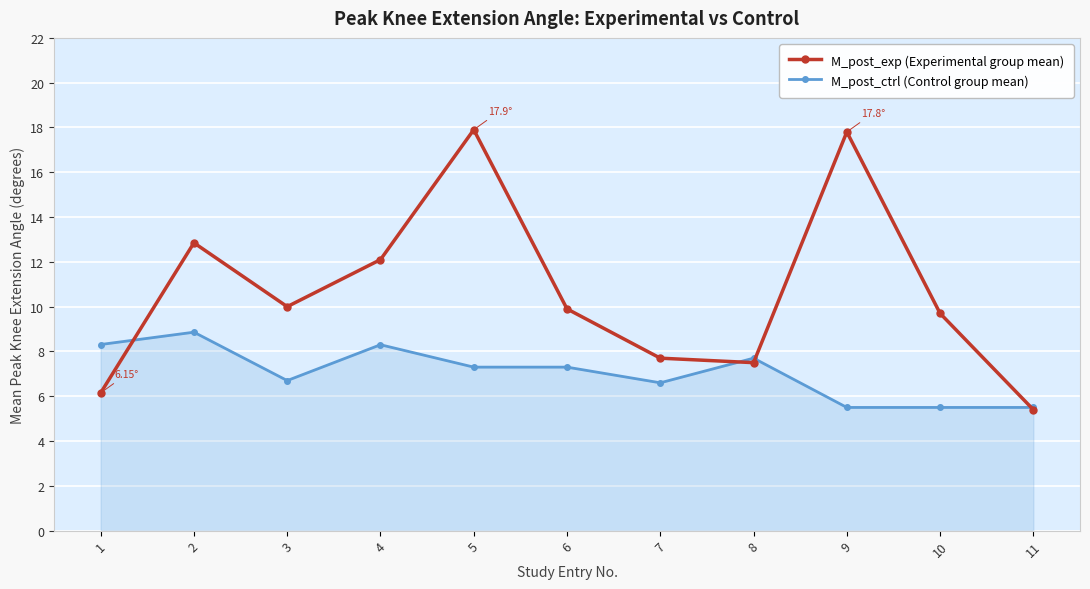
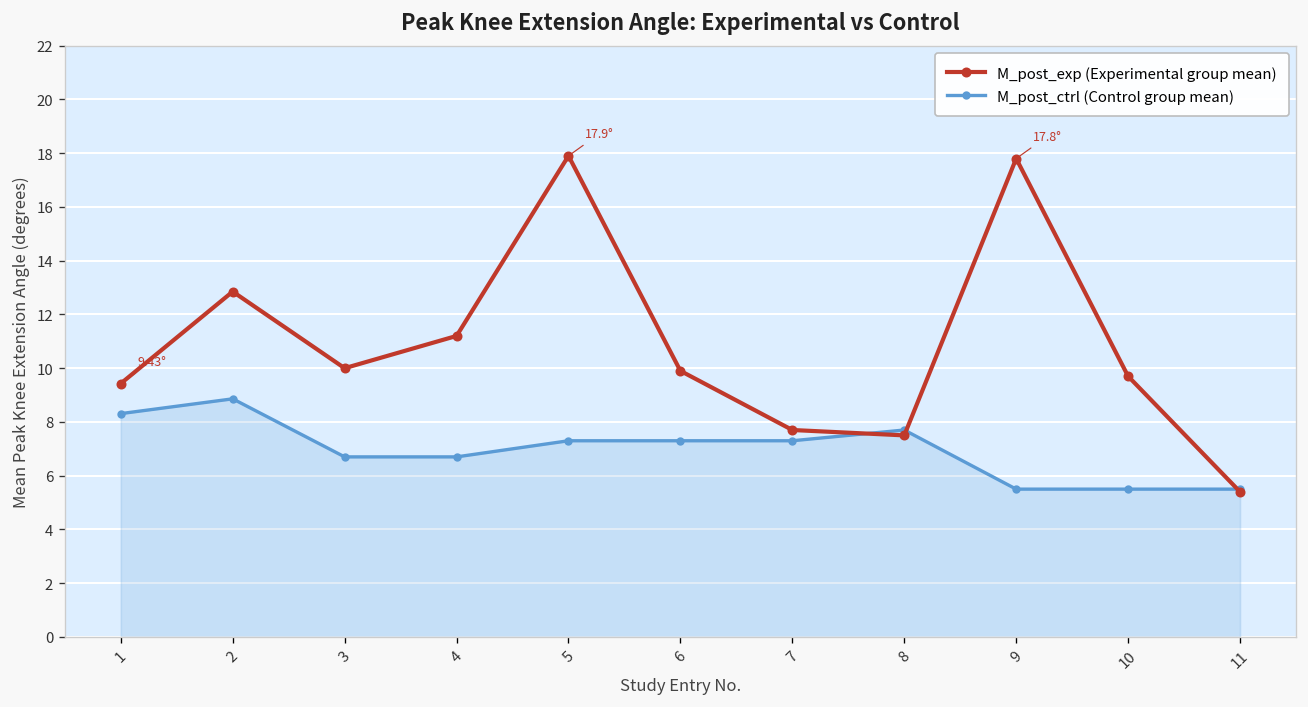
  {
    "M_post_exp (Experimental group mean)": {
-     "1": "6.15°",
-     "4": "12.1",
+     "1": "9.43°",
+     "4": "11.2",
      "5": "17.9°",
      "9": "17.8°"
    },
    "M_post_ctrl (Control group mean)": {
      "1": "8.3",
      "2": "8.9",
      "3": "6.7",
-     "4": "8.3",
+     "4": "6.7",
      "5": "7.3",
      "6": "7.3",
-     "7": "6.6",
+     "7": "7.3",
      "8": "7.7",
      "9": "5.5",
      "10": "5.5"
    }
  }
